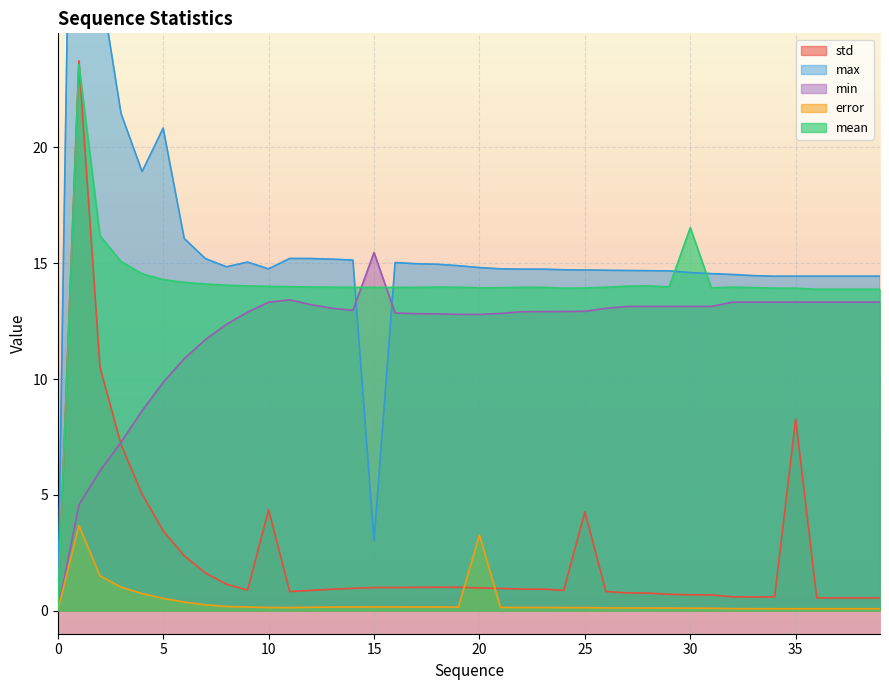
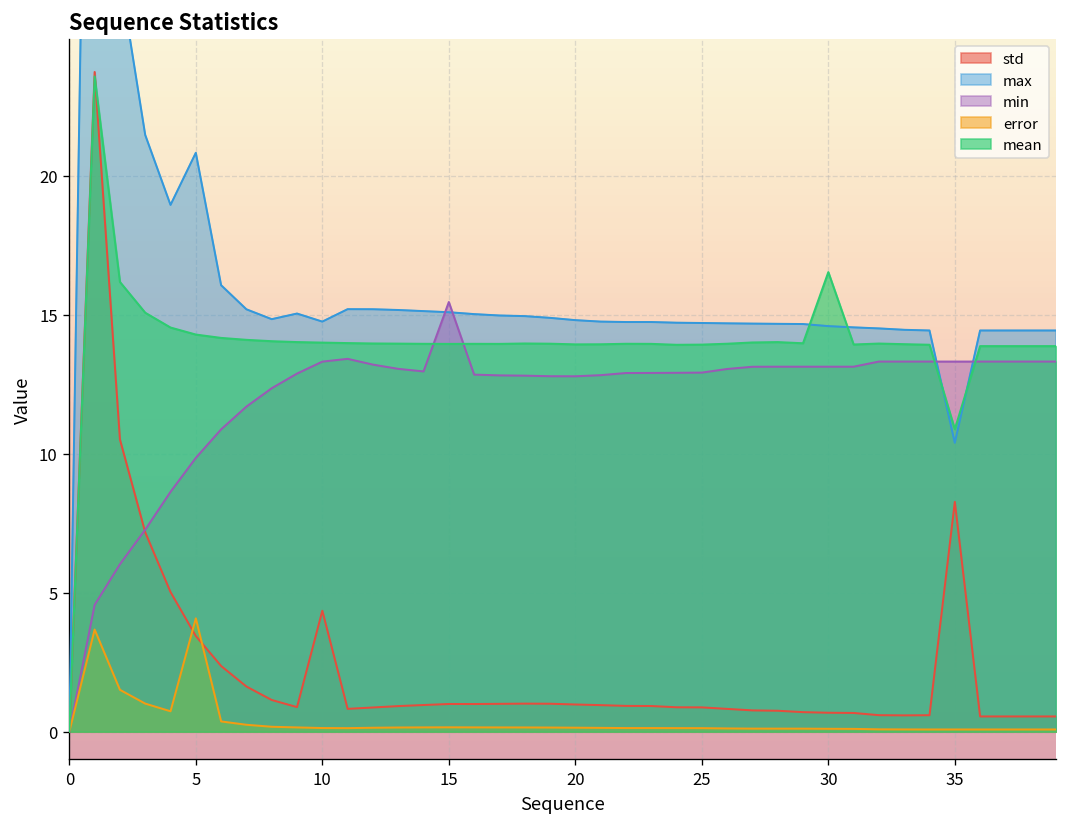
  {
    "std": {
      "5": 3.4,
      "10": 4.4,
      "15": 1.0,
      "20": 1.0,
-     "25": 4.3,
+     "25": 0.9,
      "30": 0.7,
      "35": 8.3
    },
    "max": {
      "5": 20.8,
      "10": 14.8,
-     "15": 3.0,
+     "15": 15.1,
      "20": 14.8,
      "25": 14.7,
      "30": 14.6,
-     "35": 14.4
+     "35": 10.4
    },
    "min": {
      "5": 9.9,
      "10": 13.3,
      "15": 15.5,
      "20": 12.8,
      "25": 12.9,
      "30": 13.1,
      "35": 13.3
    },
    "error": {
-     "5": 0.5,
+     "5": 4.1,
      "10": 0.1,
      "15": 0.2,
-     "20": 3.3,
+     "20": 0.1,
      "25": 0.1,
      "30": 0.1,
      "35": 0.1
    },
    "mean": {
      "5": 14.3,
      "10": 14.0,
      "15": 14.0,
      "20": 13.9,
      "25": 13.9,
      "30": 16.5,
-     "35": 13.9
+     "35": 10.9
    }
  }
